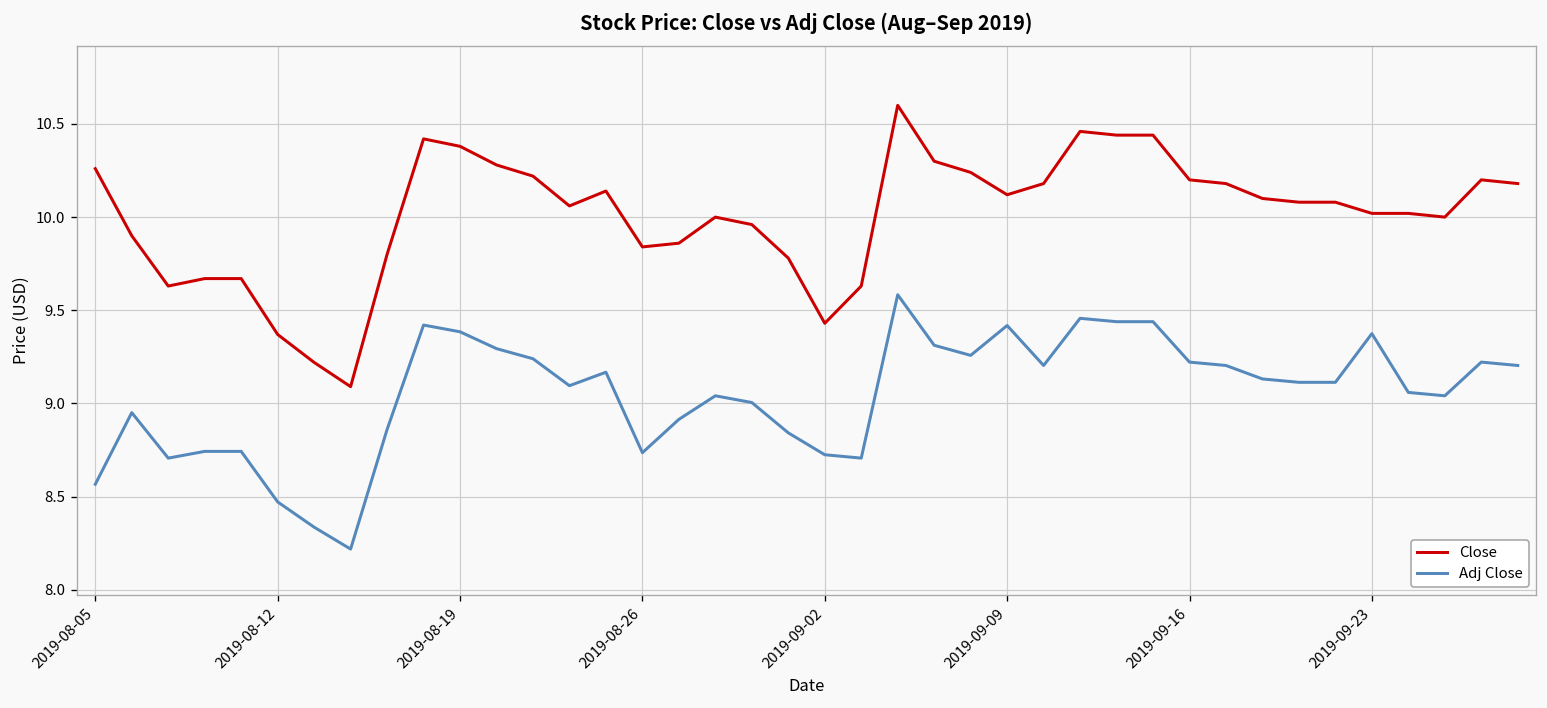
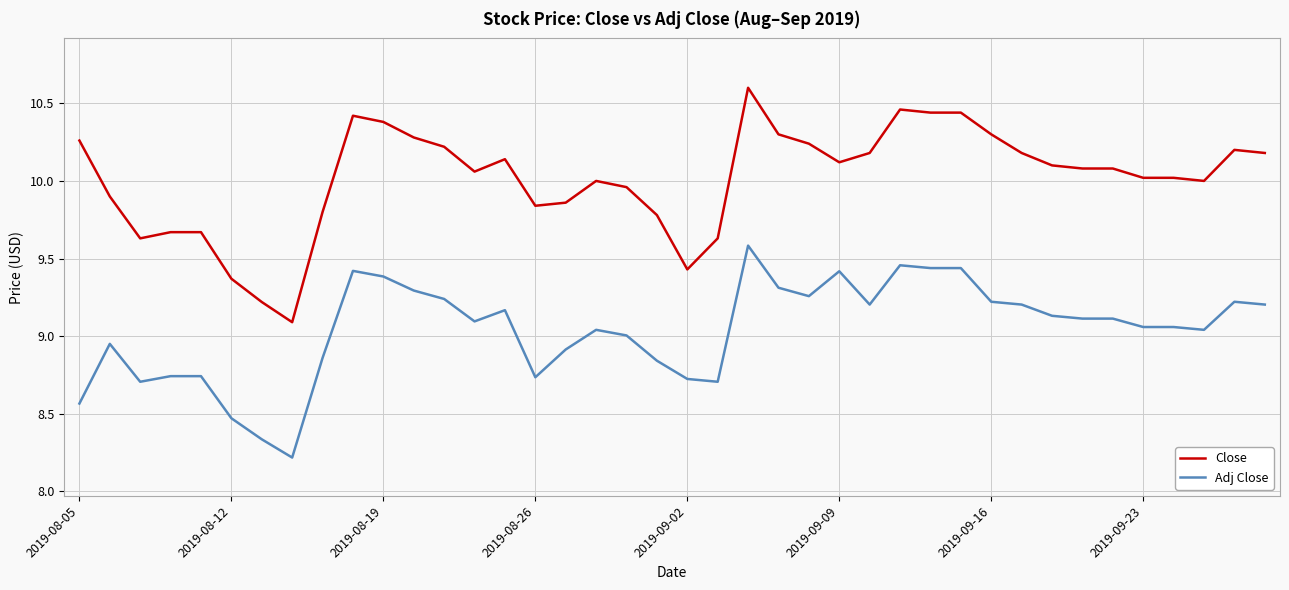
  {
    "Close": {
      "2019-08-05": 10.26,
      "2019-08-12": 9.37,
      "2019-08-19": 10.38,
      "2019-08-26": 9.84,
      "2019-09-02": 9.43,
      "2019-09-09": 10.12,
-     "2019-09-16": 10.2,
+     "2019-09-16": 10.3,
      "2019-09-23": 10.02
    },
    "Adj Close": {
      "2019-08-05": 8.57,
      "2019-08-12": 8.47,
      "2019-08-19": 9.38,
      "2019-08-26": 8.74,
      "2019-09-02": 8.72,
      "2019-09-09": 9.42,
      "2019-09-16": 9.22,
-     "2019-09-23": 9.37
+     "2019-09-23": 9.06
    }
  }
